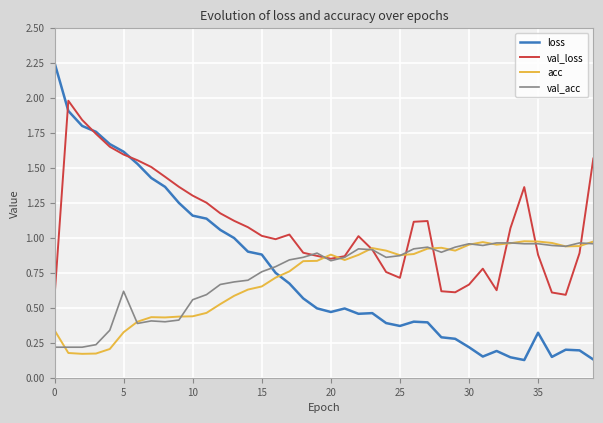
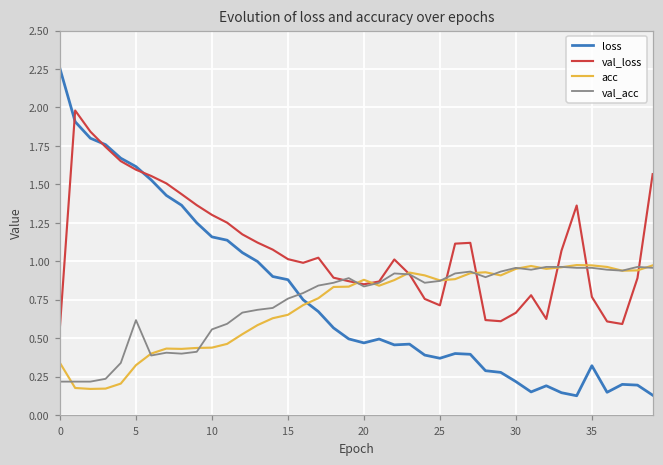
  {
    "loss": {
      "0": 2.25,
      "5": 1.62,
      "10": 1.16,
      "15": 0.88,
      "20": 0.47,
      "25": 0.37,
      "30": 0.22,
      "35": 0.32
    },
    "val_loss": {
      "0": 0.58,
      "5": 1.60,
      "10": 1.30,
      "15": 1.01,
      "25": 0.71,
      "30": 0.67,
-     "35": 0.88
+     "35": 0.77
    },
    "acc": {
      "0": 0.34,
      "5": 0.33,
      "10": 0.44,
      "15": 0.65,
      "20": 0.88
    },
    "val_acc": {
      "0": 0.22,
      "5": 0.62,
      "10": 0.56,
      "15": 0.76
    }
  }
